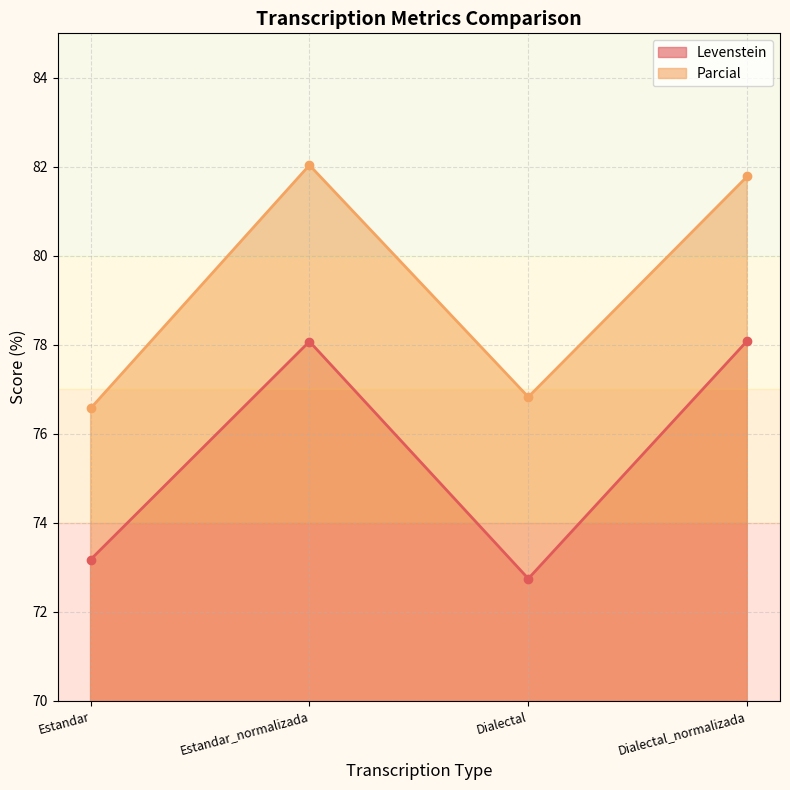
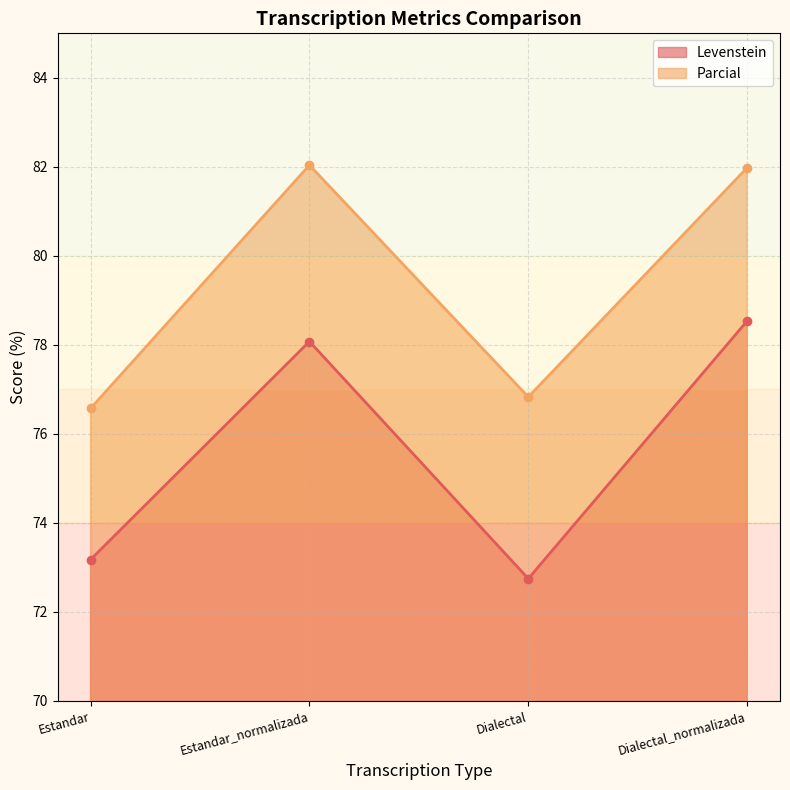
  {
    "Levenstein": {
      "Estandar": 73.2,
      "Estandar_normalizada": 78.1,
      "Dialectal": 72.7,
-     "Dialectal_normalizada": 78.1
+     "Dialectal_normalizada": 78.5
    },
    "Parcial": {
      "Estandar": 76.6,
      "Estandar_normalizada": 82.0,
      "Dialectal": 76.8,
-     "Dialectal_normalizada": 81.8
+     "Dialectal_normalizada": 82.0
    }
  }
